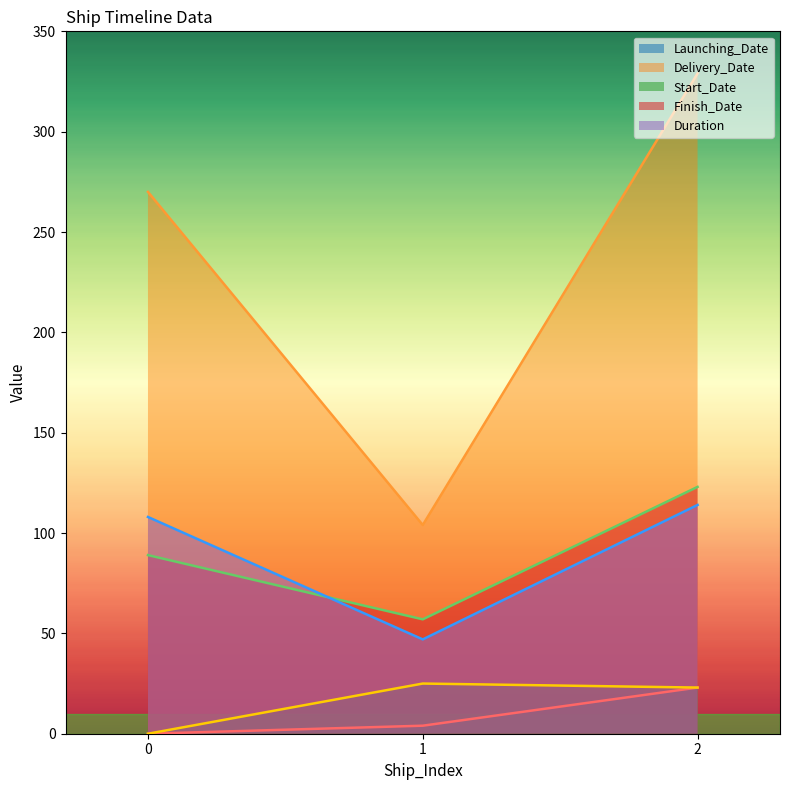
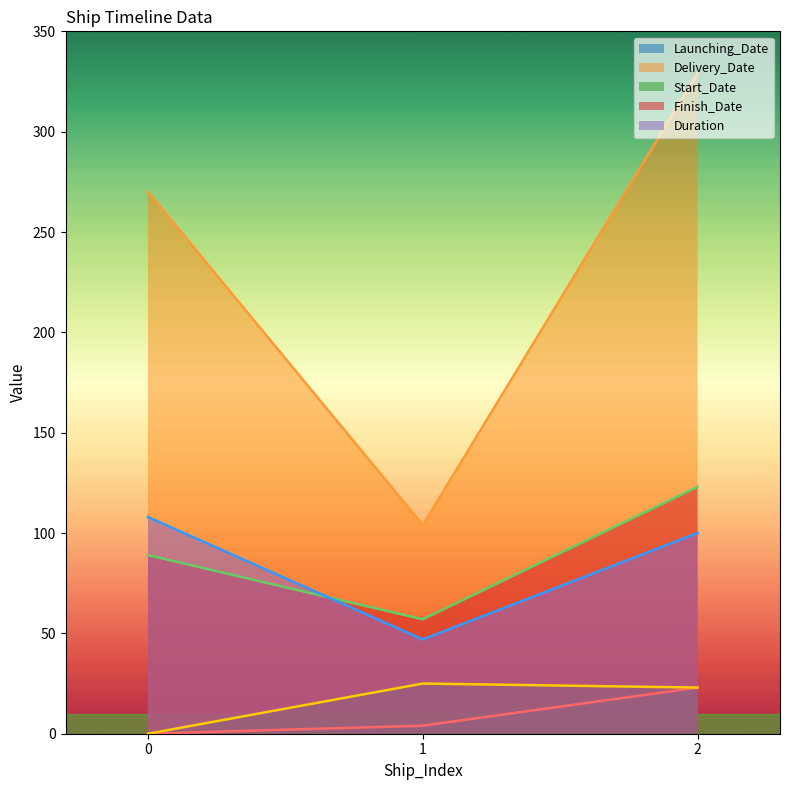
  {
    "Start_Date": {
      "1": 25
    },
    "Duration": {
      "0": 108,
      "1": 47,
-     "2": 114
+     "2": 100
    }
  }
